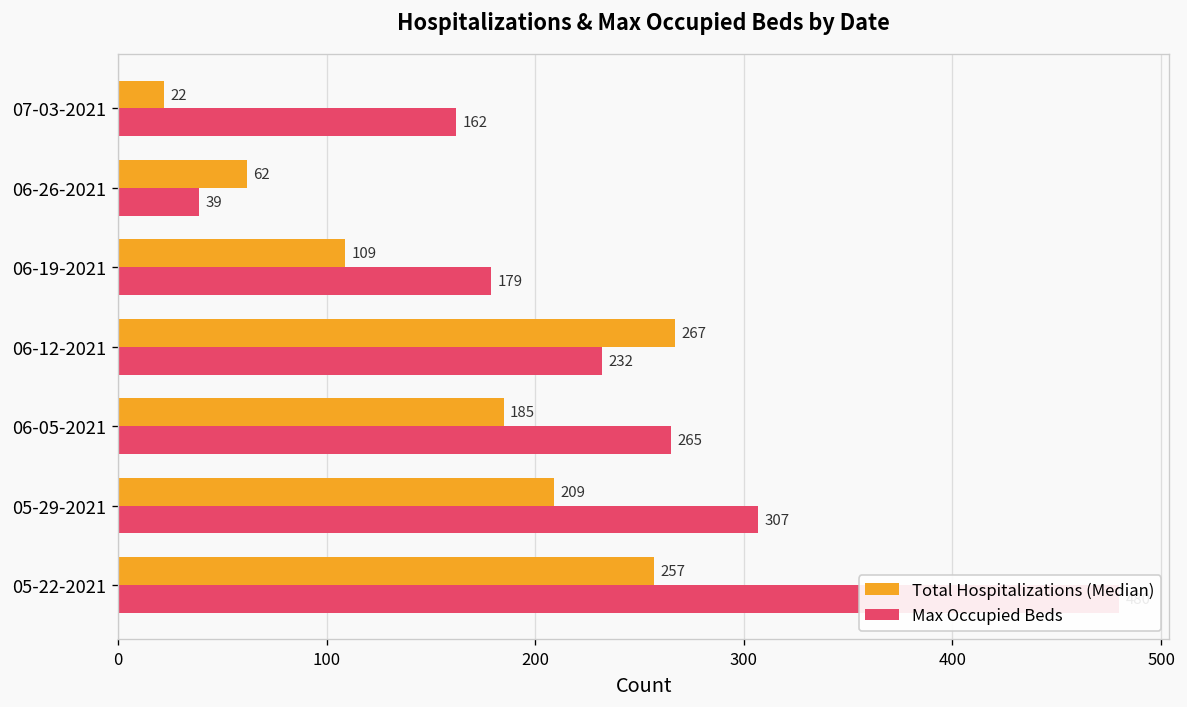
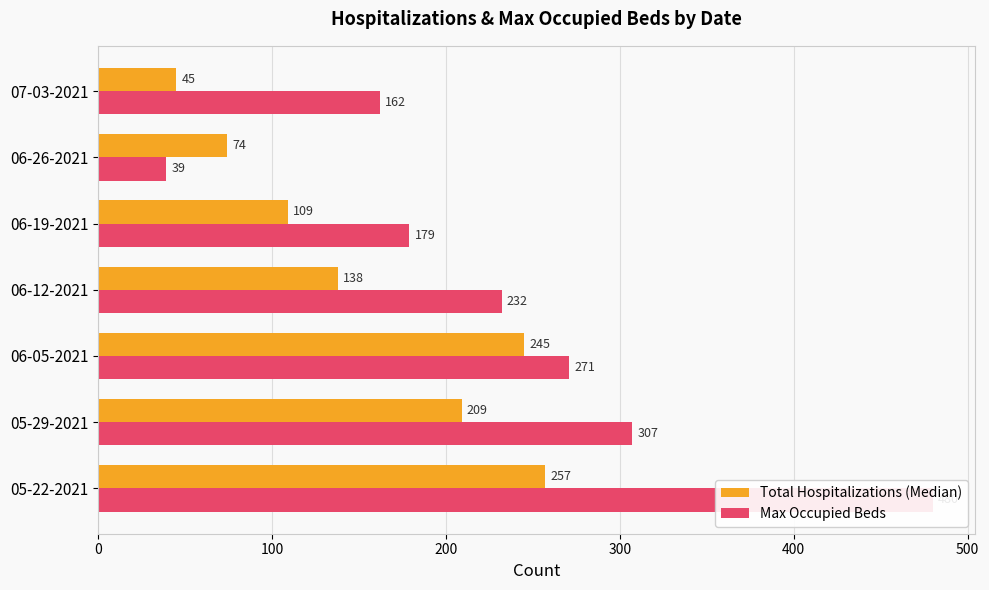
  {
    "Total Hospitalizations (Median)": {
-     "07-03-2021": 22,
-     "06-26-2021": 62,
+     "07-03-2021": 45,
+     "06-26-2021": 74,
      "06-19-2021": 109,
-     "06-12-2021": 267,
-     "06-05-2021": 185,
+     "06-12-2021": 138,
+     "06-05-2021": 245,
      "05-29-2021": 209,
      "05-22-2021": 257
    },
    "Max Occupied Beds": {
      "07-03-2021": 162,
      "06-26-2021": 39,
      "06-19-2021": 179,
      "06-12-2021": 232,
-     "06-05-2021": 265,
+     "06-05-2021": 271,
      "05-29-2021": 307
    }
  }
